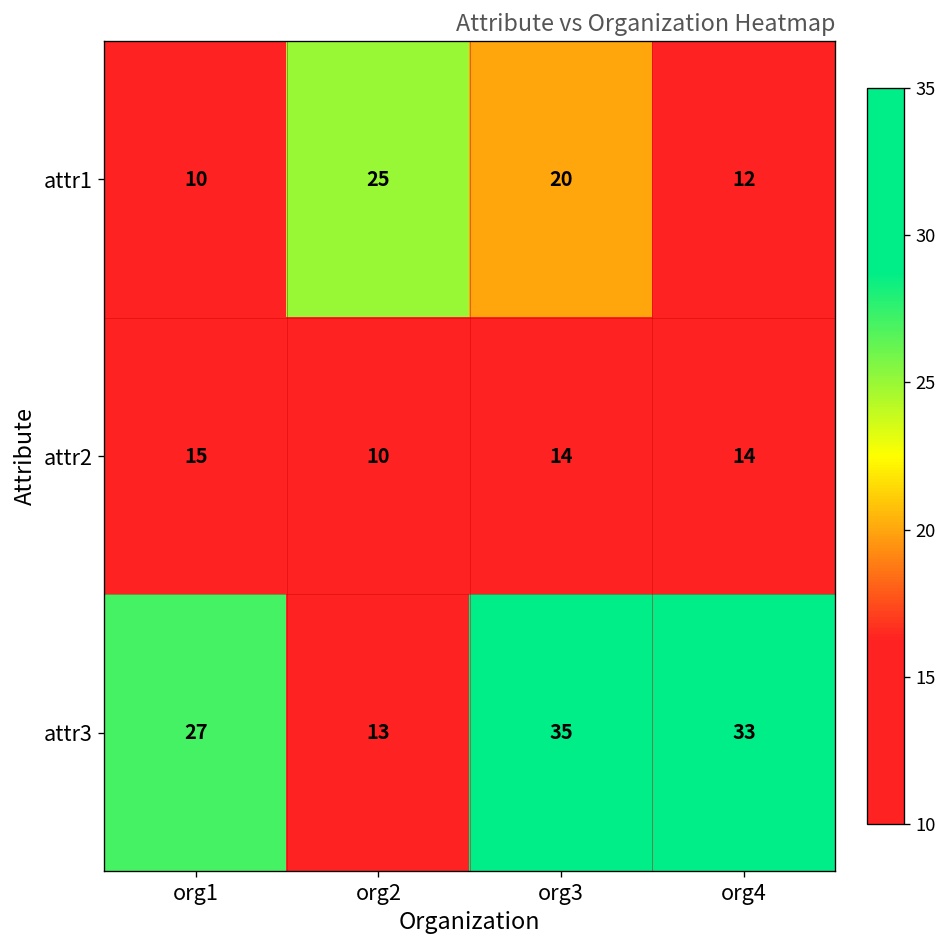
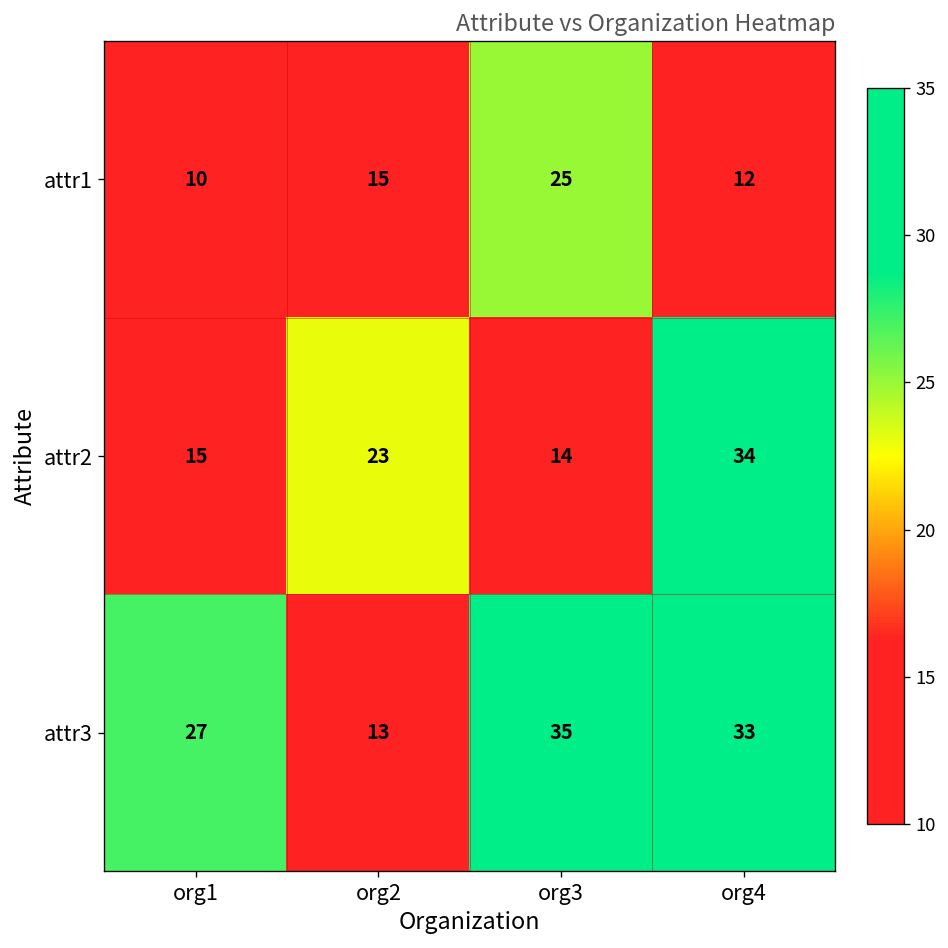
  {
    "attr1": {
      "org1": 10,
-     "org2": 25,
-     "org3": 20,
+     "org2": 15,
+     "org3": 25,
      "org4": 12
    },
    "attr2": {
      "org1": 15,
-     "org2": 10,
+     "org2": 23,
      "org3": 14,
-     "org4": 14
+     "org4": 34
    },
    "attr3": {
      "org1": 27,
      "org2": 13,
      "org3": 35,
      "org4": 33
    }
  }
